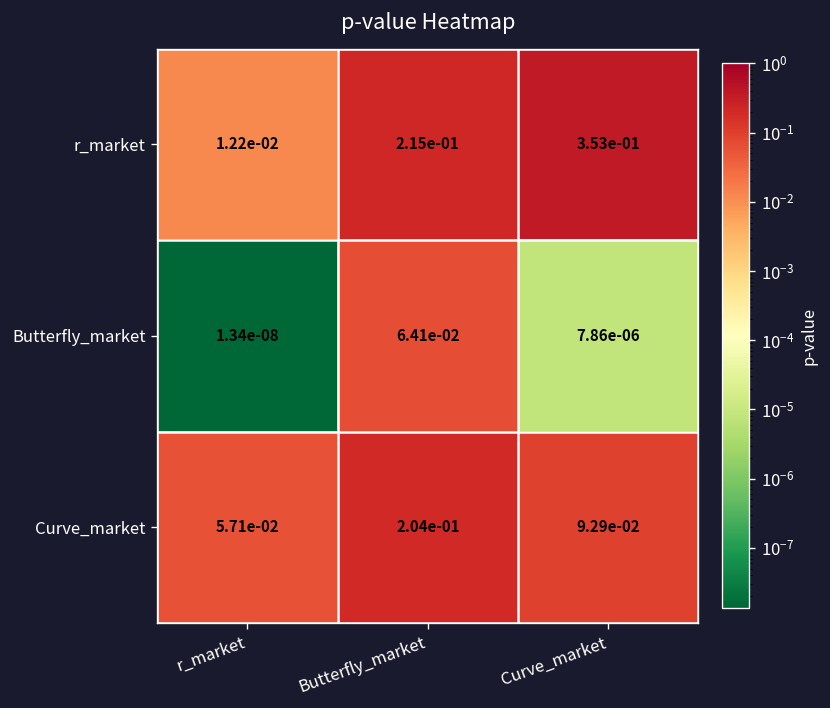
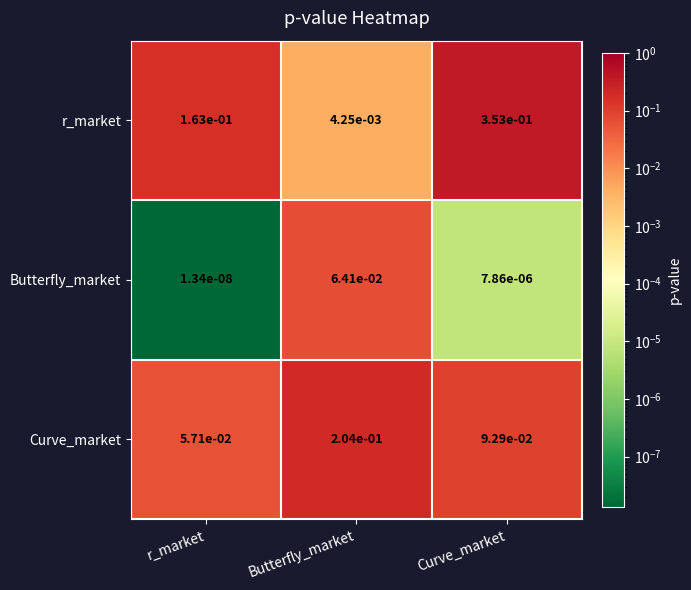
  {
    "r_market": {
-     "r_market": "1.22e-02",
-     "Butterfly_market": "2.15e-01",
+     "r_market": "1.63e-01",
+     "Butterfly_market": "4.25e-03",
      "Curve_market": "3.53e-01"
    },
    "Butterfly_market": {
      "r_market": "1.34e-08",
      "Butterfly_market": "6.41e-02",
      "Curve_market": "7.86e-06"
    },
    "Curve_market": {
      "r_market": "5.71e-02",
      "Butterfly_market": "2.04e-01",
      "Curve_market": "9.29e-02"
    }
  }
